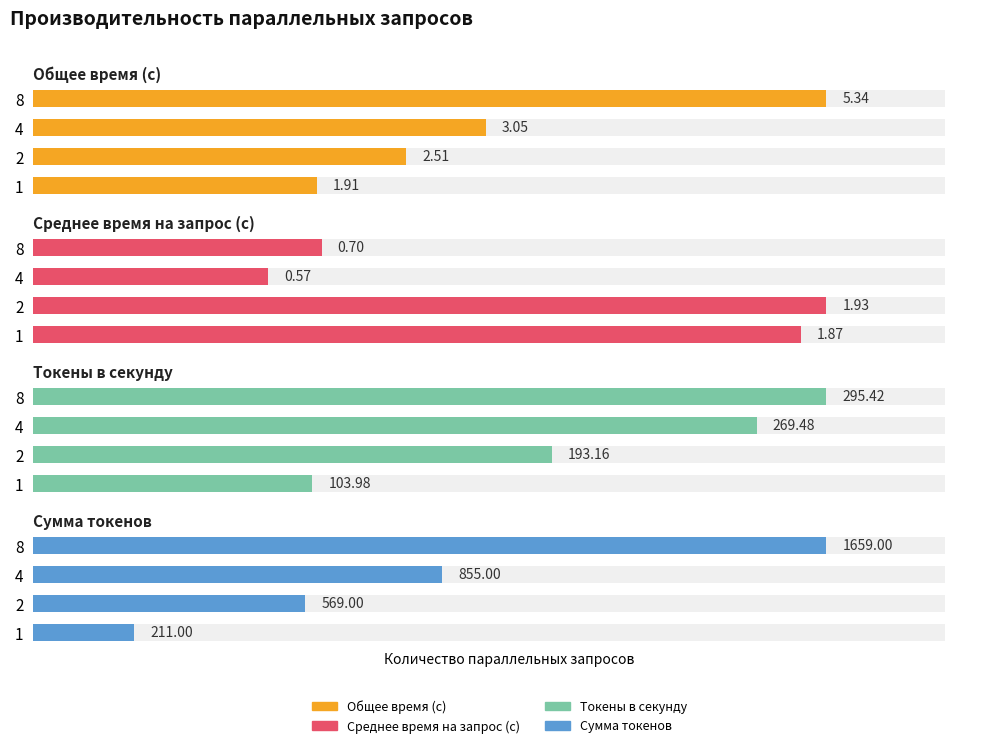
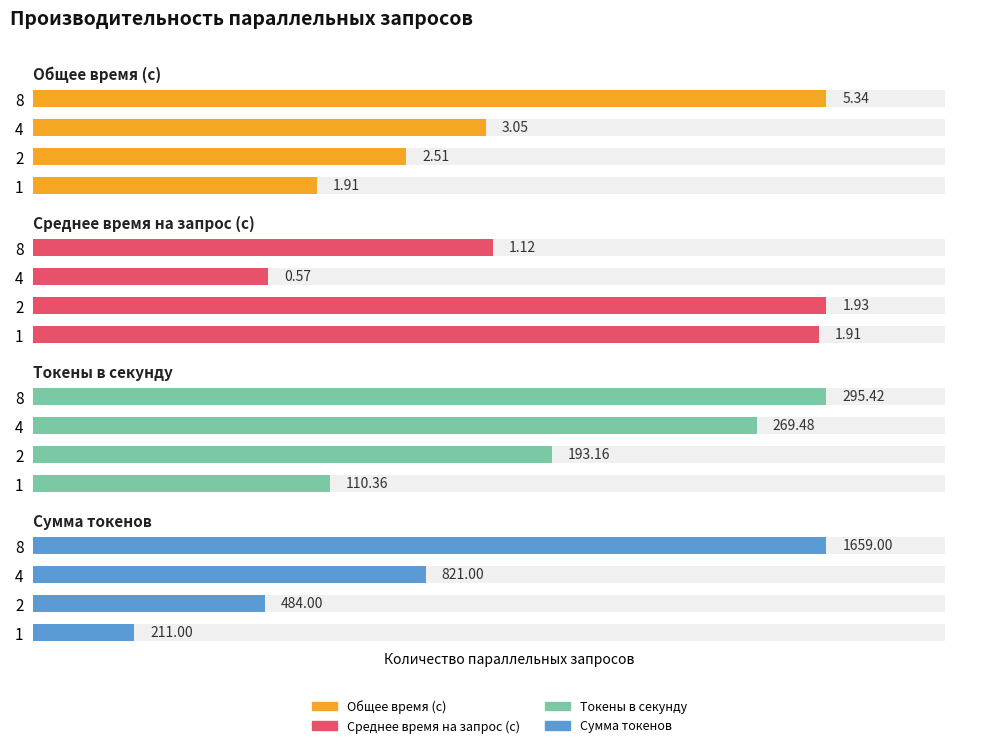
  {
    "Среднее время на запрос (с)": {
      "Среднее время на запрос (с)": {
-       "8": 0.70,
-       "1": 1.87
+       "8": 1.12,
+       "1": 1.91
      }
    },
    "Токены в секунду": {
      "Токены в секунду": {
-       "1": 103.98
+       "1": 110.36
      }
    },
    "Сумма токенов": {
      "Сумма токенов": {
-       "4": 855.00,
-       "2": 569.00
+       "4": 821.00,
+       "2": 484.00
      }
    }
  }
